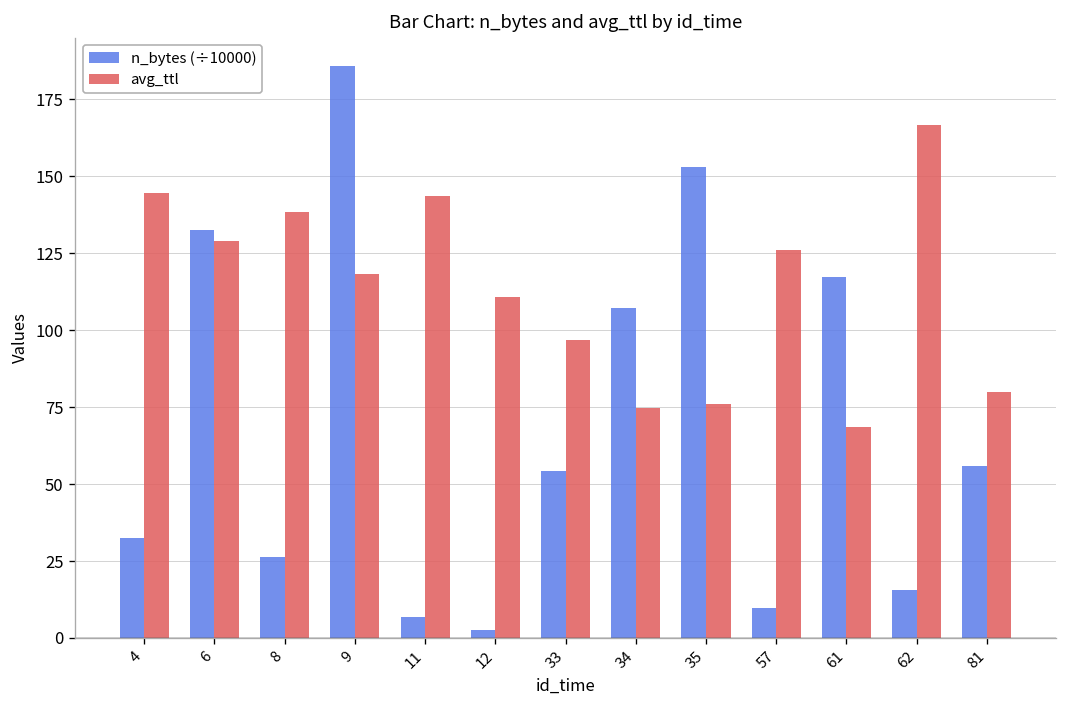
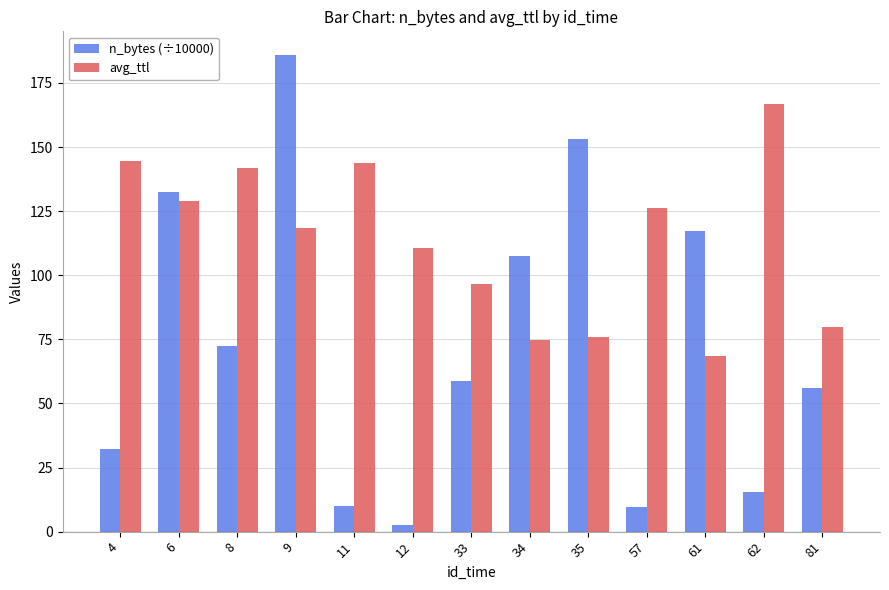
  {
    "n_bytes (÷10000)": {
      "4": 32,
      "6": 133,
-     "8": 26,
+     "8": 73,
      "9": 186,
-     "11": 7,
+     "11": 10,
      "12": 3,
-     "33": 54,
+     "33": 59,
      "34": 107,
      "35": 153,
      "57": 10,
      "61": 117,
      "62": 15,
      "81": 56
    },
    "avg_ttl": {
      "4": 145,
      "6": 129,
-     "8": 139,
+     "8": 142,
      "9": 118,
      "11": 144,
      "12": 111,
      "33": 97,
      "34": 75,
      "35": 76,
      "57": 126,
      "61": 69,
      "62": 167,
      "81": 80
    }
  }
